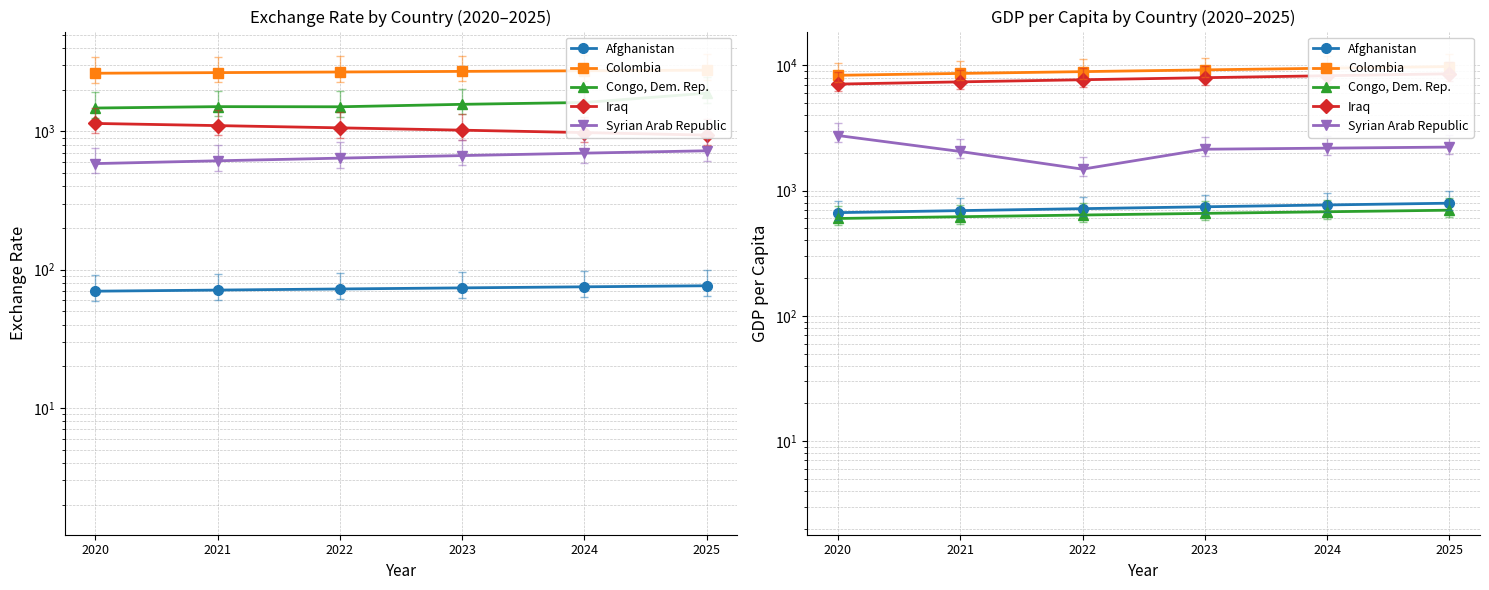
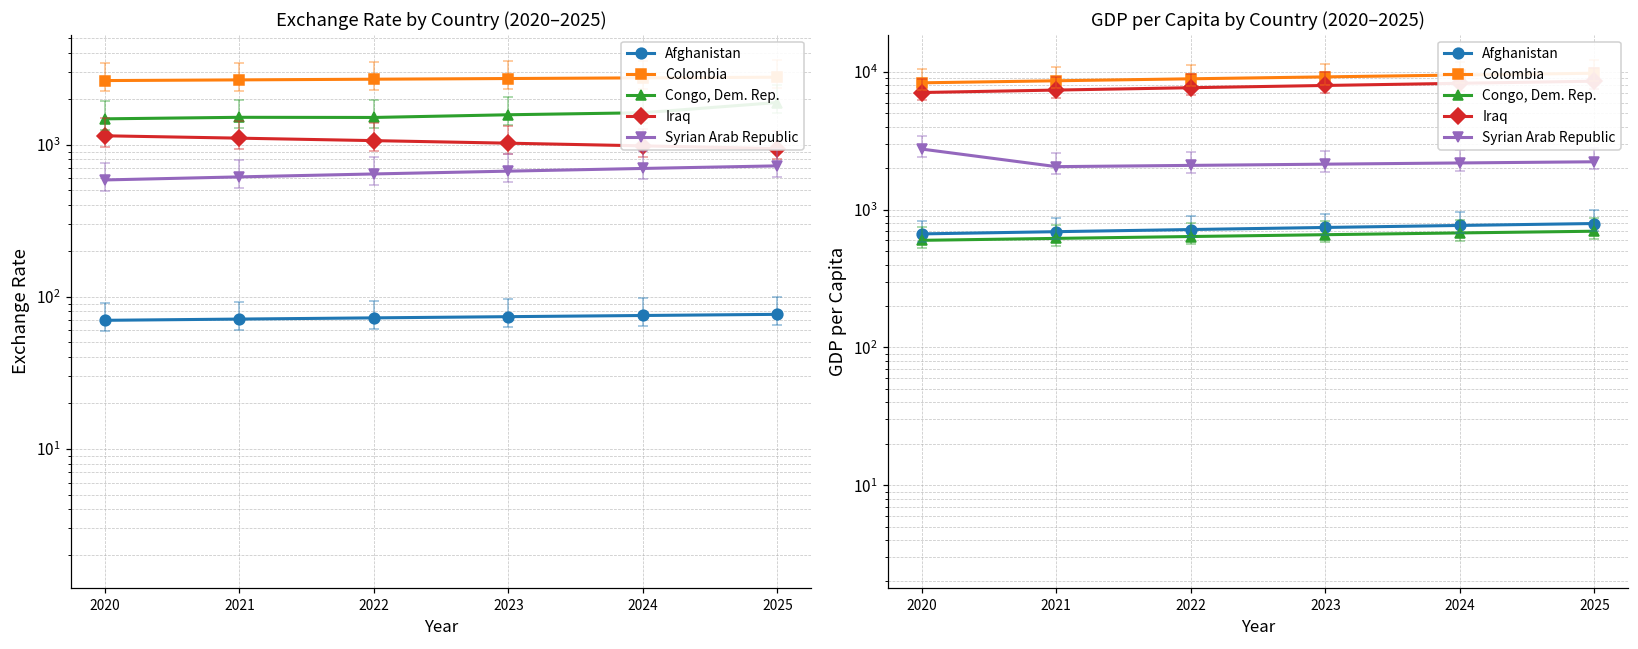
  {
    "Exchange Rate by Country (2020–2025)": {
      "Colombia": {
        "2020": 2600,
        "2021": 2700,
        "2022": 2700,
        "2023": 2700
      },
      "Congo, Dem. Rep.": {
        "2021": 1500,
        "2022": 1500,
        "2023": 1600
      },
      "Iraq": {
        "2020": 1100,
        "2021": 1100,
        "2022": 1100,
        "2023": 1000
      },
      "Syrian Arab Republic": {
        "2020": 590,
        "2021": 600,
        "2022": 600,
        "2023": 700,
        "2024": 700,
        "2025": 700
      }
    },
    "GDP per Capita by Country (2020–2025)": {
      "Colombia": {
        "2020": 8000,
        "2021": 9000,
        "2022": 9000,
        "2023": 9000
      },
      "Syrian Arab Republic": {
        "2020": 2800,
        "2021": 2100,
-       "2022": 1500,
+       "2022": 2100,
        "2023": 2100,
        "2024": 2200,
        "2025": 2200
      }
    }
  }
